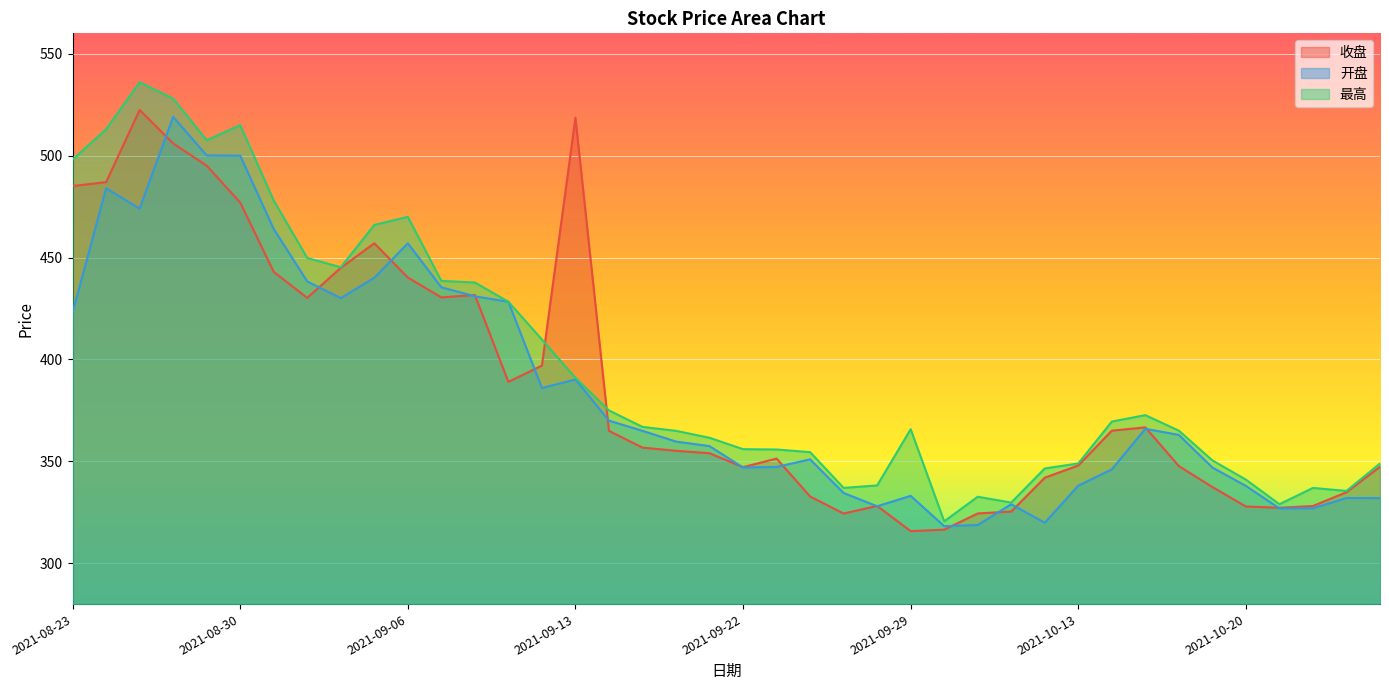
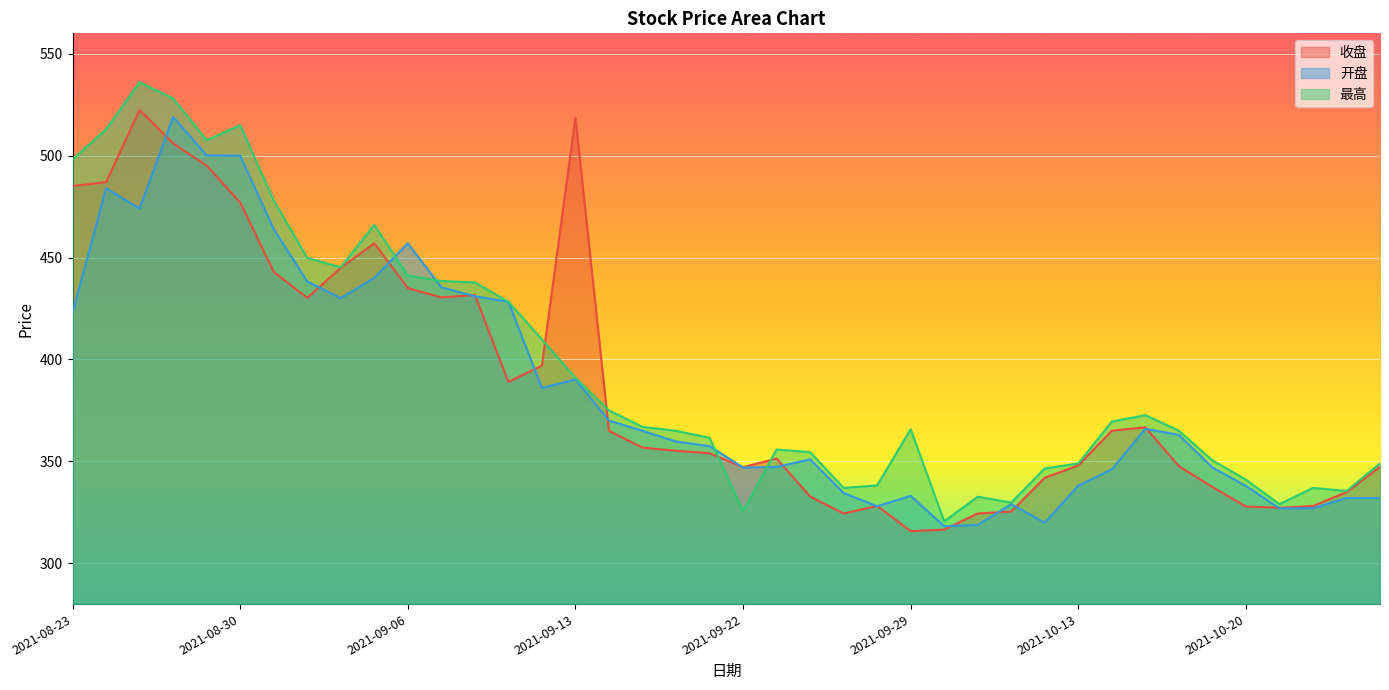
  {
    "收盘": {
      "2021-08-23": 485,
      "2021-08-30": 477,
-     "2021-09-06": 440,
+     "2021-09-06": 435,
      "2021-09-13": 519,
      "2021-09-29": 316,
      "2021-10-20": 328
    },
    "开盘": {
      "2021-08-23": 423,
      "2021-08-30": 500,
      "2021-09-06": 457,
      "2021-09-29": 333,
      "2021-10-13": 338,
      "2021-10-20": 338
    },
    "最高": {
      "2021-08-23": 498,
      "2021-08-30": 515,
-     "2021-09-06": 470,
-     "2021-09-22": 356,
+     "2021-09-06": 441,
+     "2021-09-22": 326,
      "2021-09-29": 366,
      "2021-10-20": 341
    }
  }
